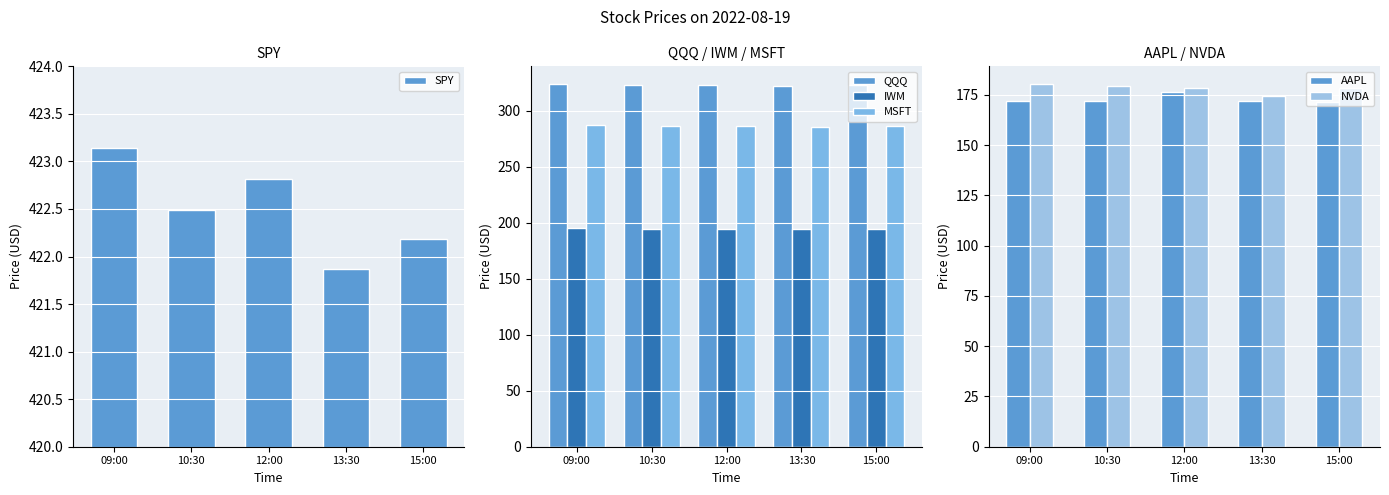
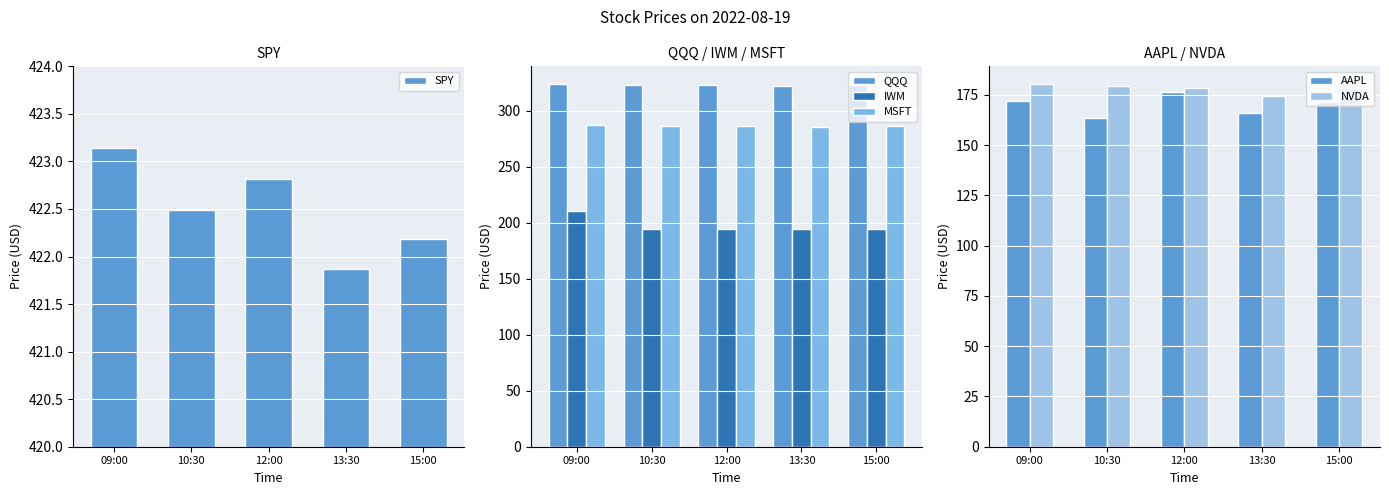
  {
    "SPY": {
      "09:00": 423.1,
      "10:30": 422.5,
      "12:00": 422.8,
      "13:30": 421.9,
      "15:00": 422.2
    },
    "QQQ / IWM / MSFT": {
      "IWM": {
-       "09:00": 195,
+       "09:00": 210,
        "10:30": 195,
        "12:00": 195,
        "13:30": 194,
        "15:00": 195
      }
    },
    "AAPL / NVDA": {
      "AAPL": {
        "09:00": 172,
-       "10:30": 172,
+       "10:30": 164,
        "12:00": 177,
-       "13:30": 172
+       "13:30": 166
      },
      "NVDA": {
        "09:00": 180,
        "10:30": 179,
        "12:00": 178,
        "13:30": 175
      }
    }
  }
